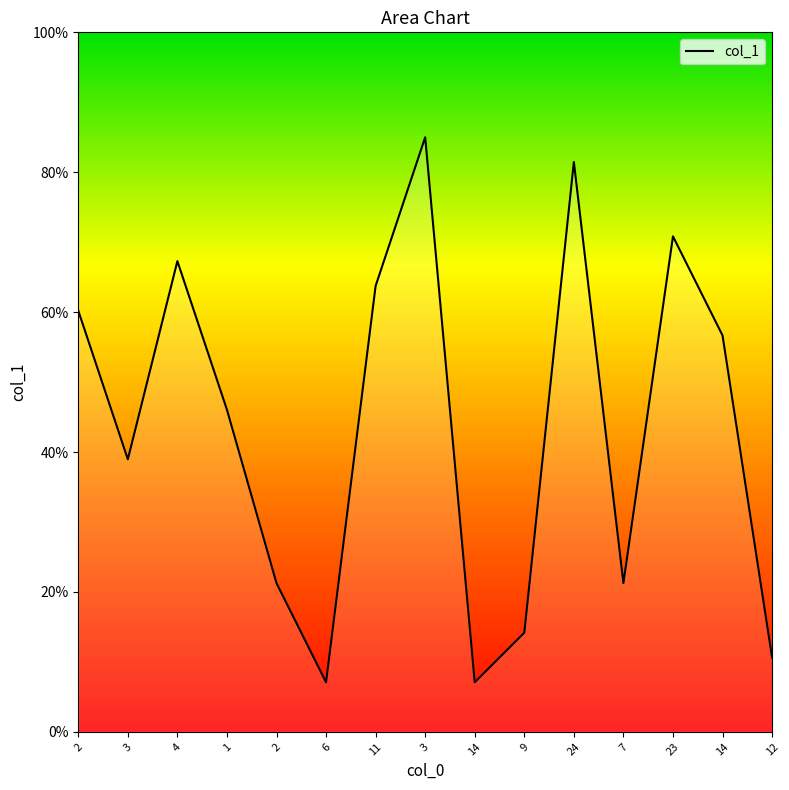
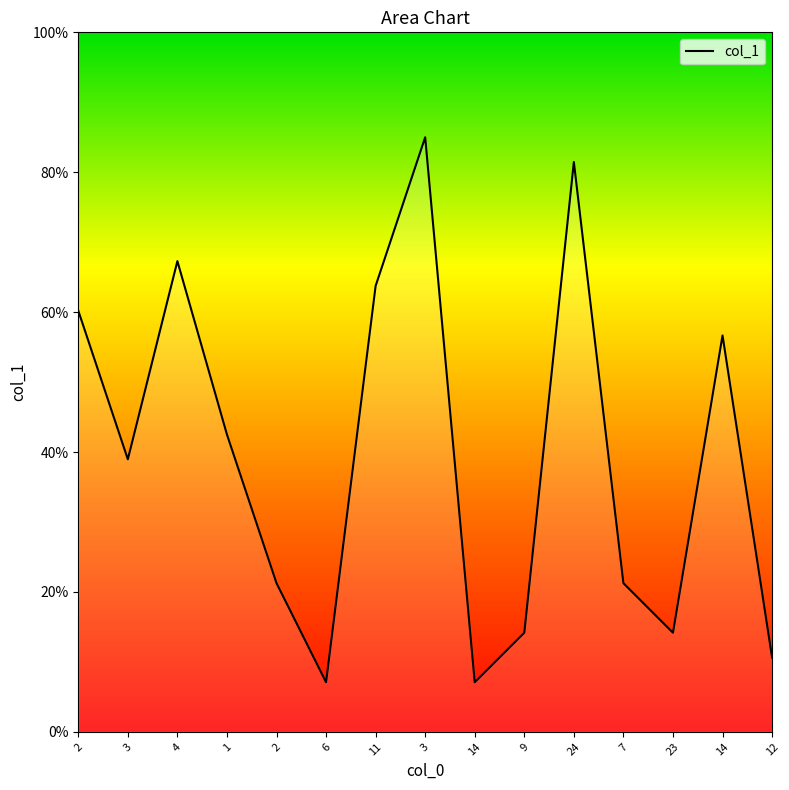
  {
    "4": "67%",
-   "1": "46%",
+   "1": "43%",
    "6": "7%",
    "11": "64%",
    "9": "14%",
    "24": "81%",
    "7": "21%",
-   "23": "71%",
+   "23": "14%",
    "12": "11%"
  }
